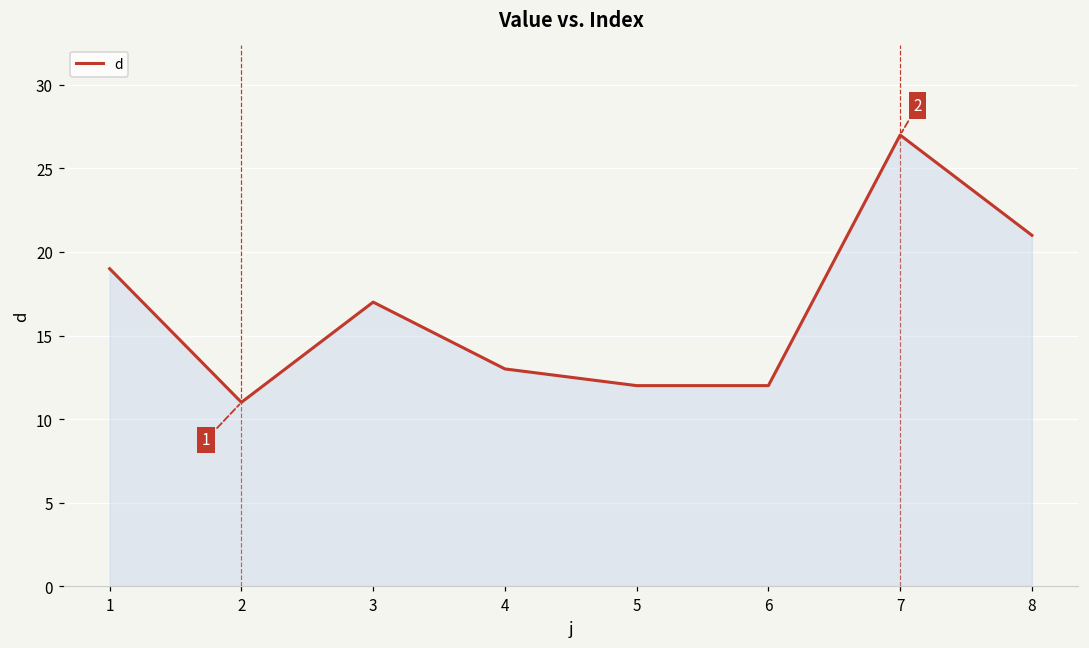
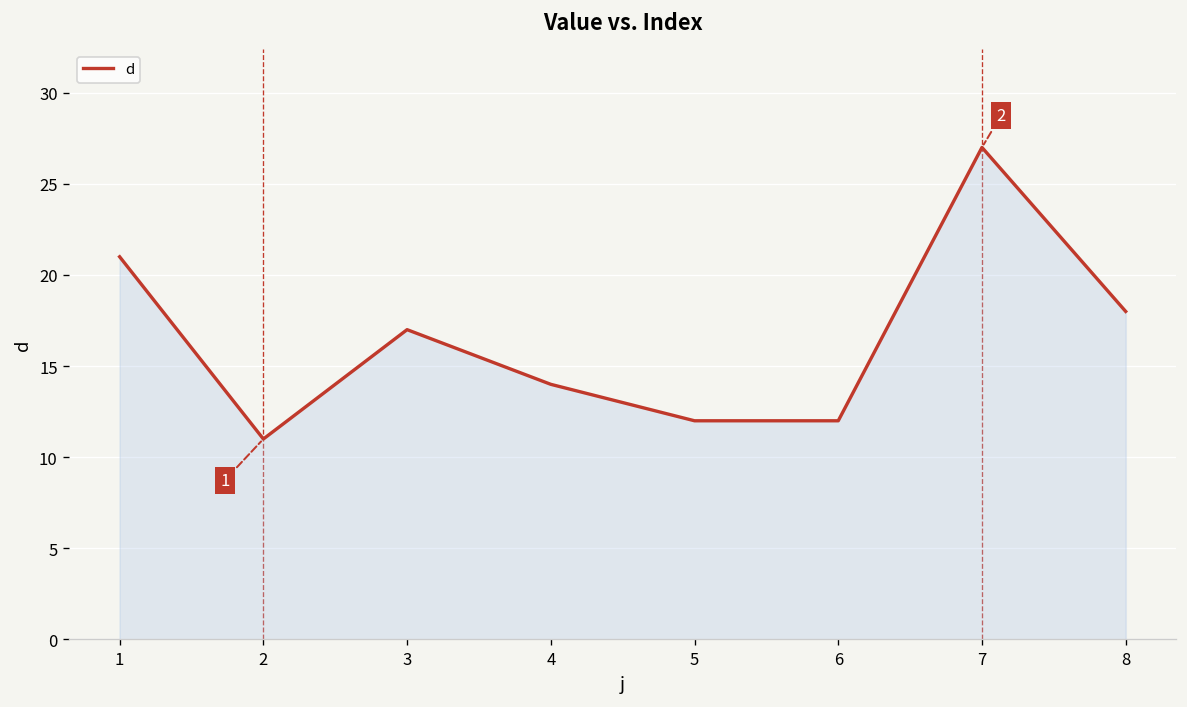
  {
-   "1": 19,
+   "1": 21,
    "2": 11,
    "3": 17,
-   "4": 13,
+   "4": 14,
    "5": 12,
    "6": 12,
    "7": 27,
-   "8": 21
+   "8": 18
  }
